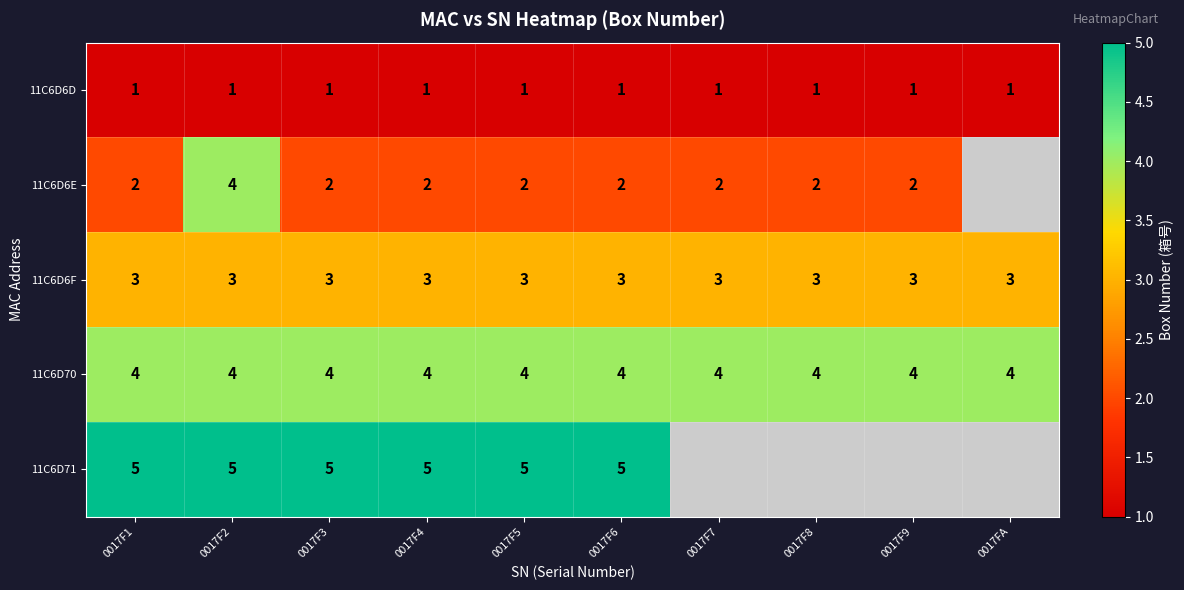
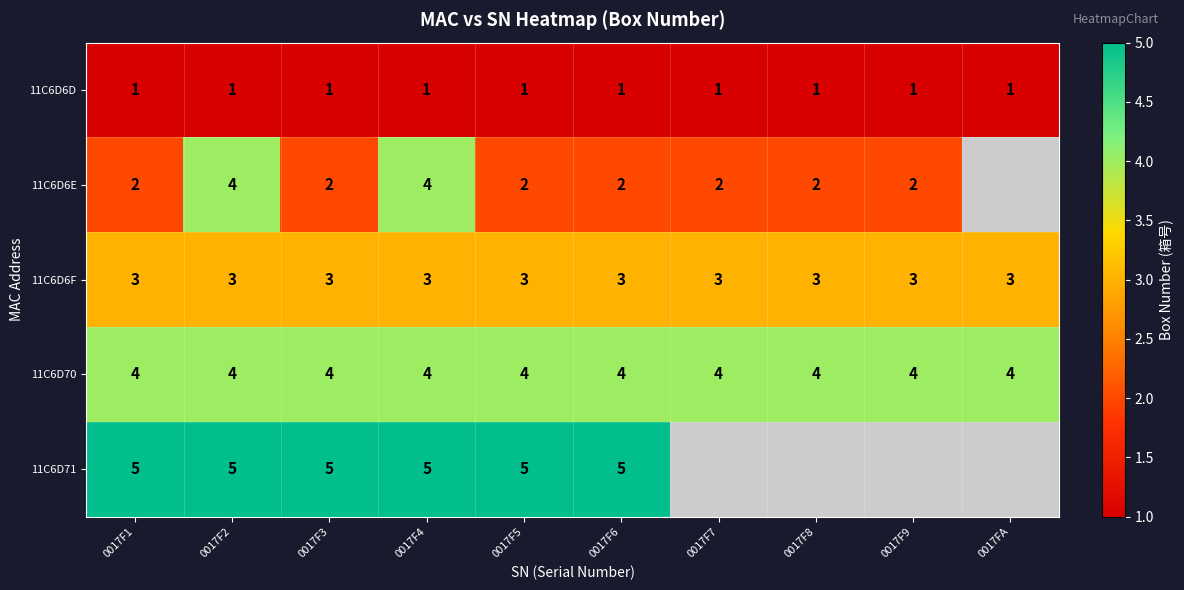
  {
    "11C6D6D": {
      "0017F1": 1,
      "0017F2": 1,
      "0017F3": 1,
      "0017F4": 1,
      "0017F5": 1,
      "0017F6": 1,
      "0017F7": 1,
      "0017F8": 1,
      "0017F9": 1,
      "0017FA": 1
    },
    "11C6D6E": {
      "0017F1": 2,
      "0017F2": 4,
      "0017F3": 2,
-     "0017F4": 2,
+     "0017F4": 4,
      "0017F5": 2,
      "0017F6": 2,
      "0017F7": 2,
      "0017F8": 2,
      "0017F9": 2
    },
    "11C6D6F": {
      "0017F1": 3,
      "0017F2": 3,
      "0017F3": 3,
      "0017F4": 3,
      "0017F5": 3,
      "0017F6": 3,
      "0017F7": 3,
      "0017F8": 3,
      "0017F9": 3,
      "0017FA": 3
    },
    "11C6D70": {
      "0017F1": 4,
      "0017F2": 4,
      "0017F3": 4,
      "0017F4": 4,
      "0017F5": 4,
      "0017F6": 4,
      "0017F7": 4,
      "0017F8": 4,
      "0017F9": 4,
      "0017FA": 4
    },
    "11C6D71": {
      "0017F1": 5,
      "0017F2": 5,
      "0017F3": 5,
      "0017F4": 5,
      "0017F5": 5,
      "0017F6": 5
    }
  }
